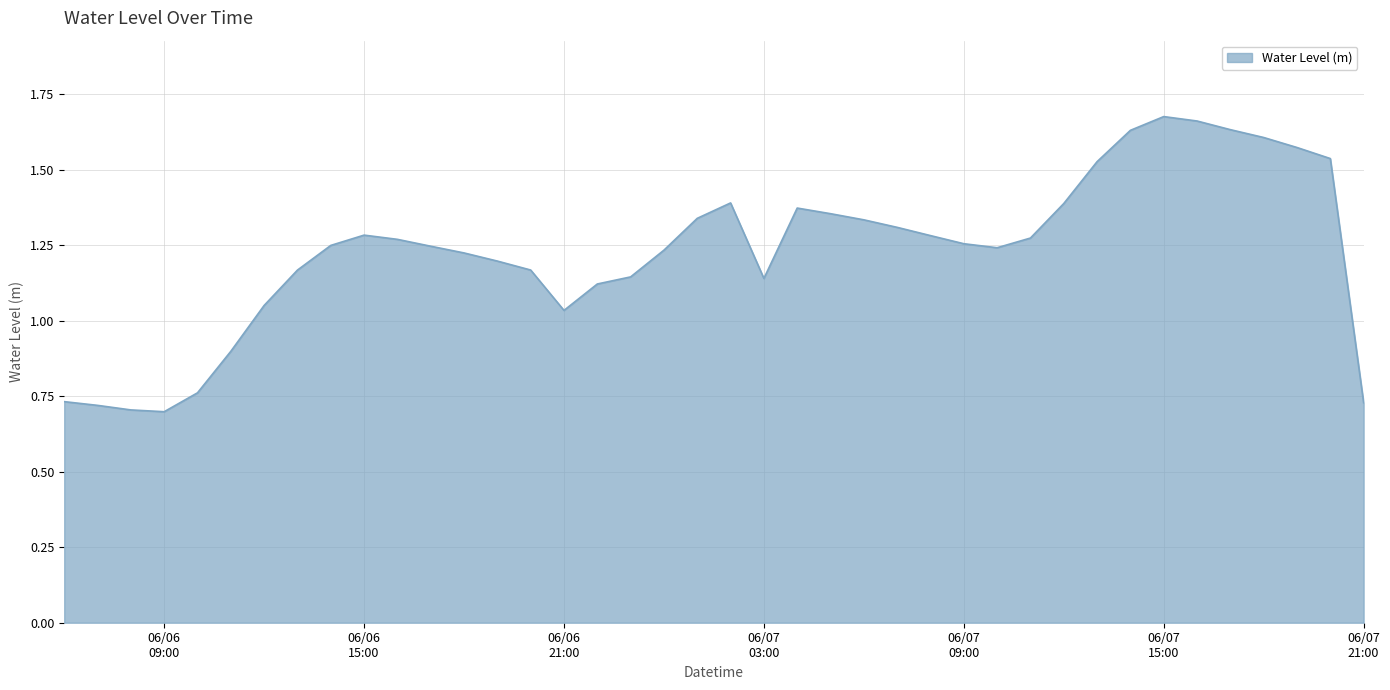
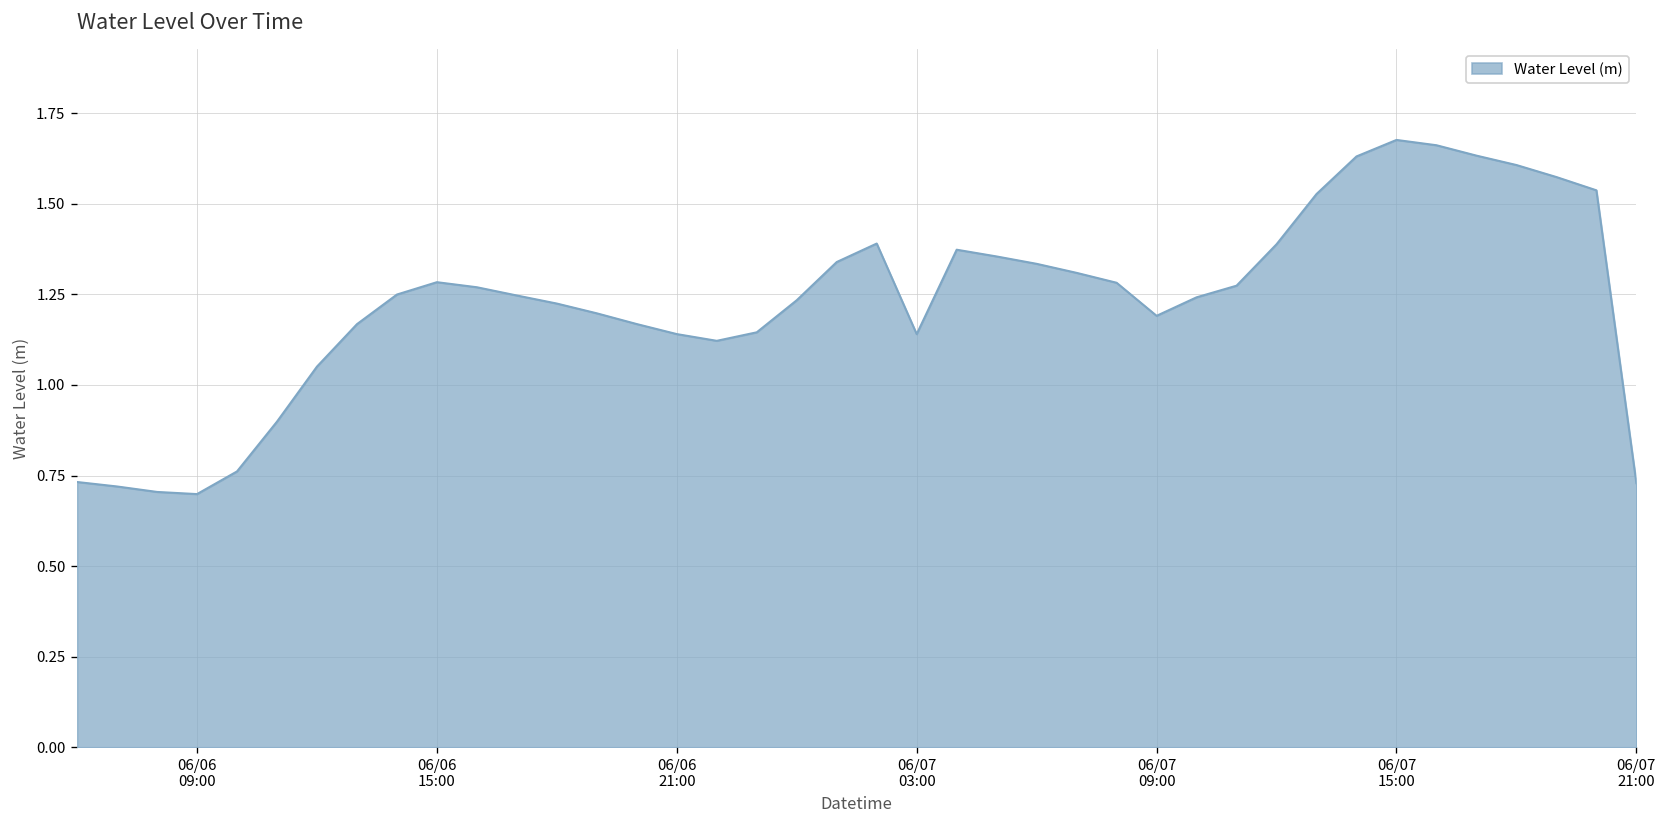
  {
    "06/06 09:00": 0.70,
    "06/06 15:00": 1.28,
-   "06/06 21:00": 1.03,
+   "06/06 21:00": 1.14,
    "06/07 03:00": 1.14,
-   "06/07 09:00": 1.26,
+   "06/07 09:00": 1.19,
    "06/07 15:00": 1.68,
    "06/07 21:00": 0.73
  }
